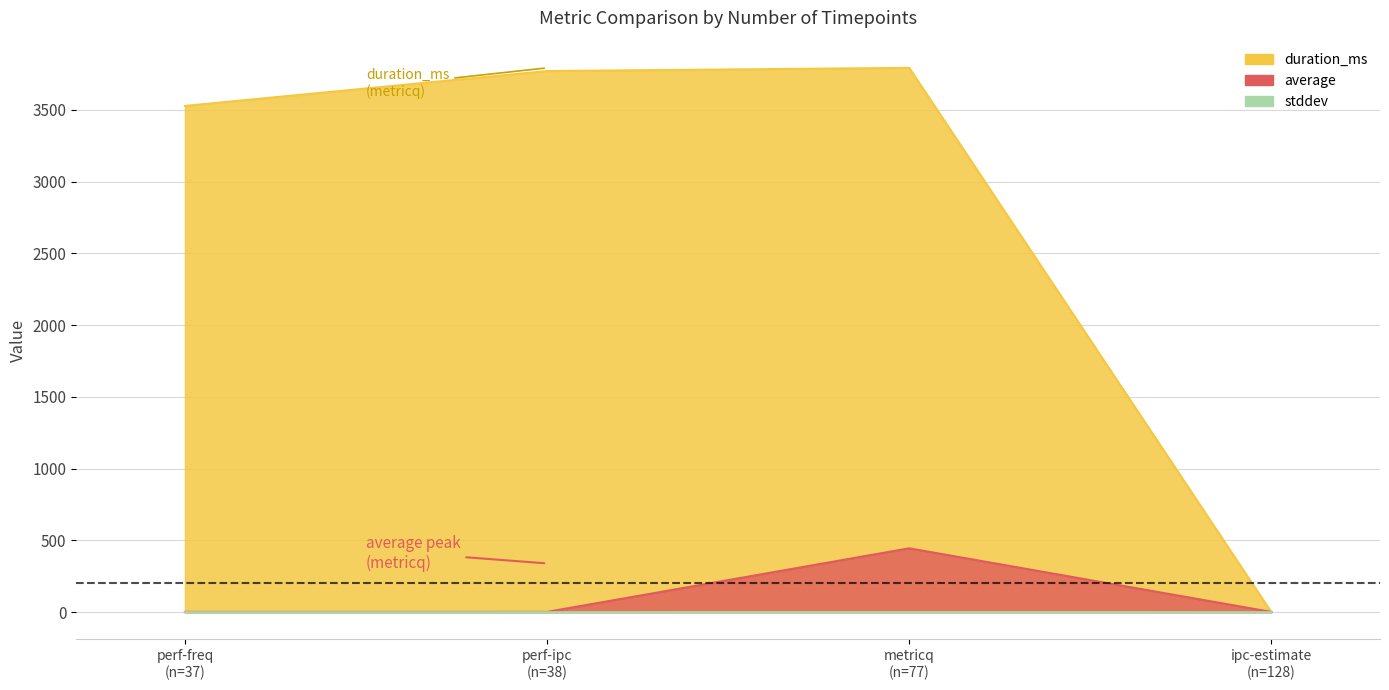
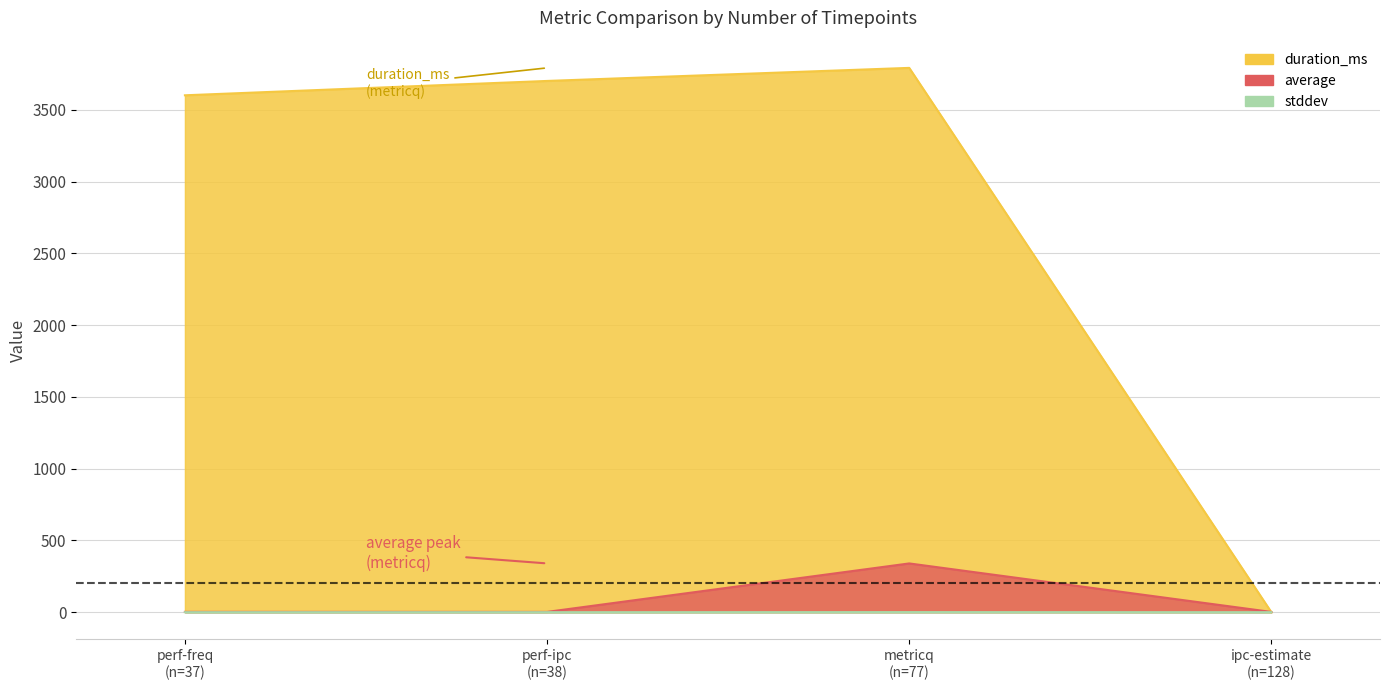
  {
    "duration_ms": {
-     "perf-freq (n=37)": 3530,
-     "perf-ipc (n=38)": 3770,
+     "perf-freq (n=37)": 3600,
+     "perf-ipc (n=38)": 3700,
      "metricq (n=77)": 3790
    },
    "average": {
-     "metricq (n=77)": 450
+     "metricq (n=77)": 340
    },
    "stddev": {
      "metricq (n=77)": 0
    }
  }
